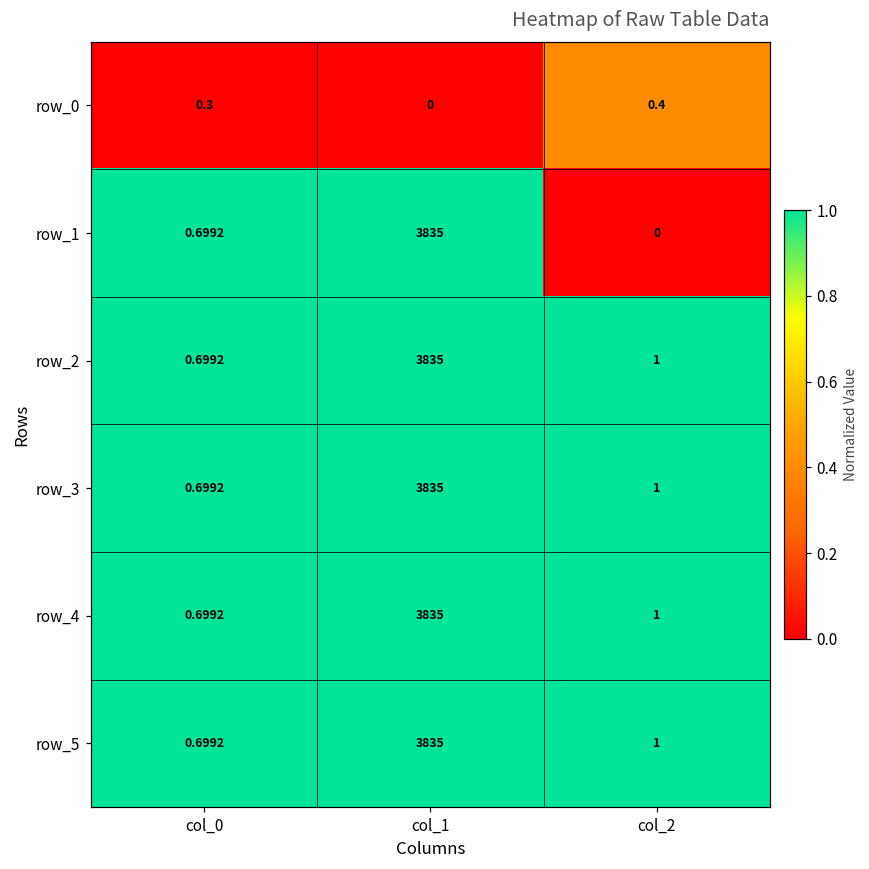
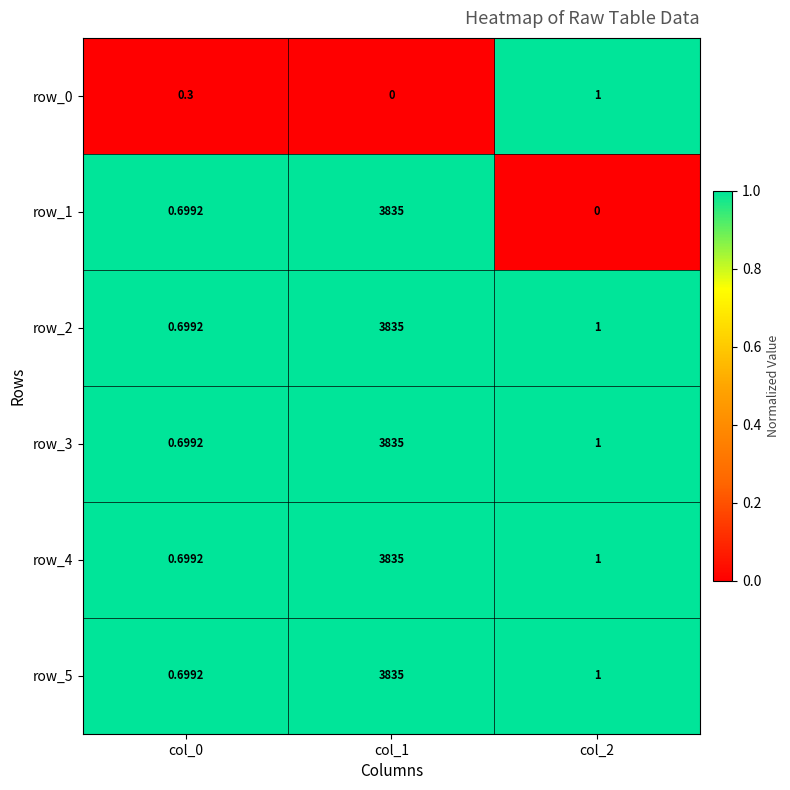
  {
    "row_0": {
      "col_0": 0.3,
      "col_1": 0,
-     "col_2": 0.4
+     "col_2": 1
    },
    "row_1": {
      "col_0": 0.6992,
      "col_1": 3835,
      "col_2": 0
    },
    "row_2": {
      "col_0": 0.6992,
      "col_1": 3835,
      "col_2": 1
    },
    "row_3": {
      "col_0": 0.6992,
      "col_1": 3835,
      "col_2": 1
    },
    "row_4": {
      "col_0": 0.6992,
      "col_1": 3835,
      "col_2": 1
    },
    "row_5": {
      "col_0": 0.6992,
      "col_1": 3835,
      "col_2": 1
    }
  }
